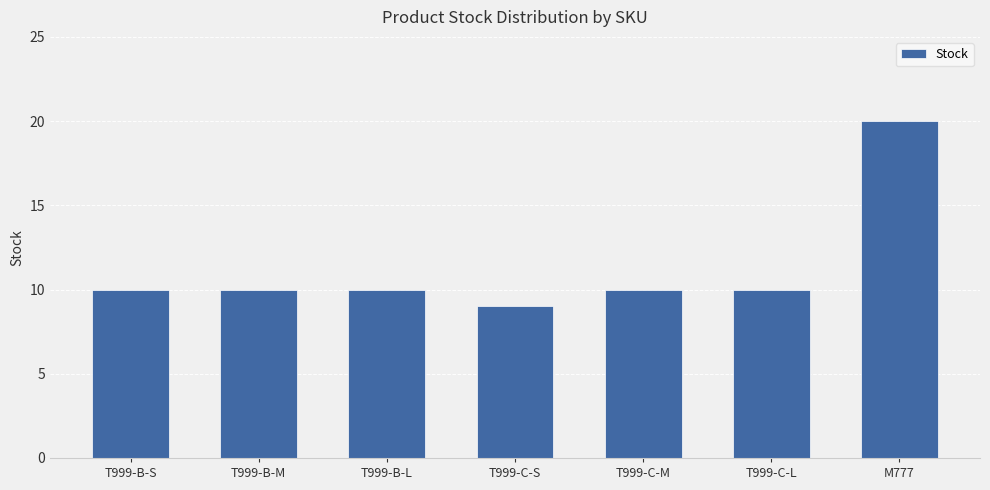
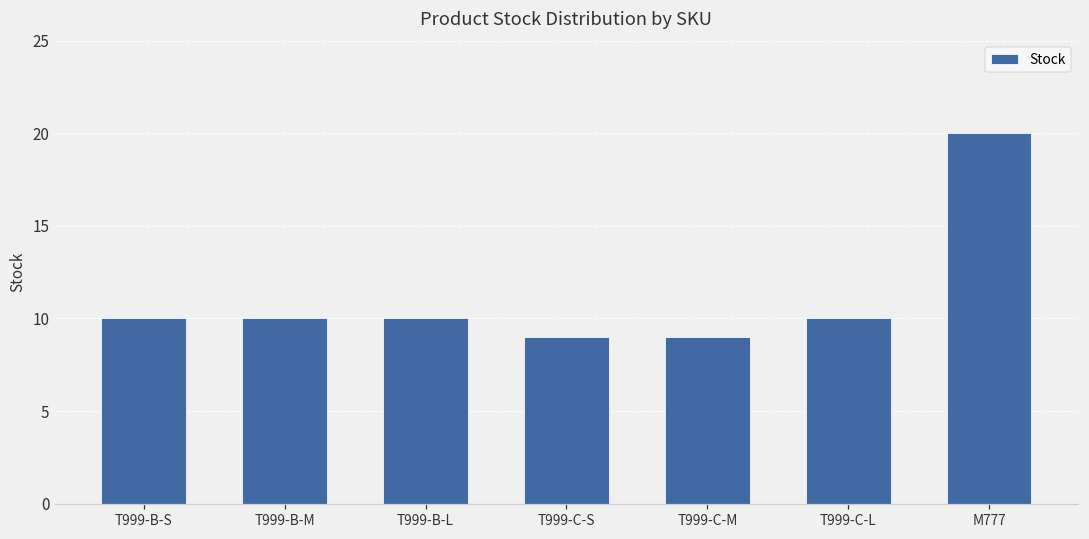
  {
    "T999-B-S": 10,
    "T999-B-M": 10,
    "T999-B-L": 10,
    "T999-C-S": 9,
-   "T999-C-M": 10,
+   "T999-C-M": 9,
    "T999-C-L": 10,
    "M777": 20
  }
